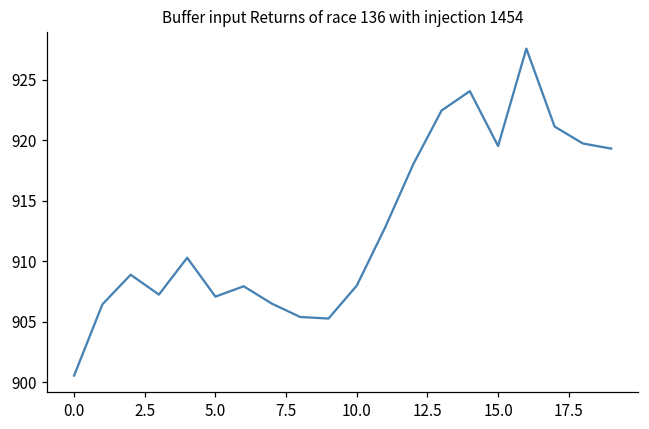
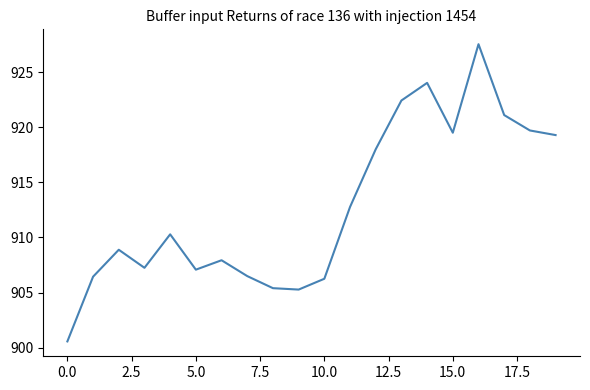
  {
    "0.0": 900.6,
    "5.0": 907.1,
-   "10.0": 908.0,
+   "10.0": 906.3,
    "15.0": 919.5
  }
